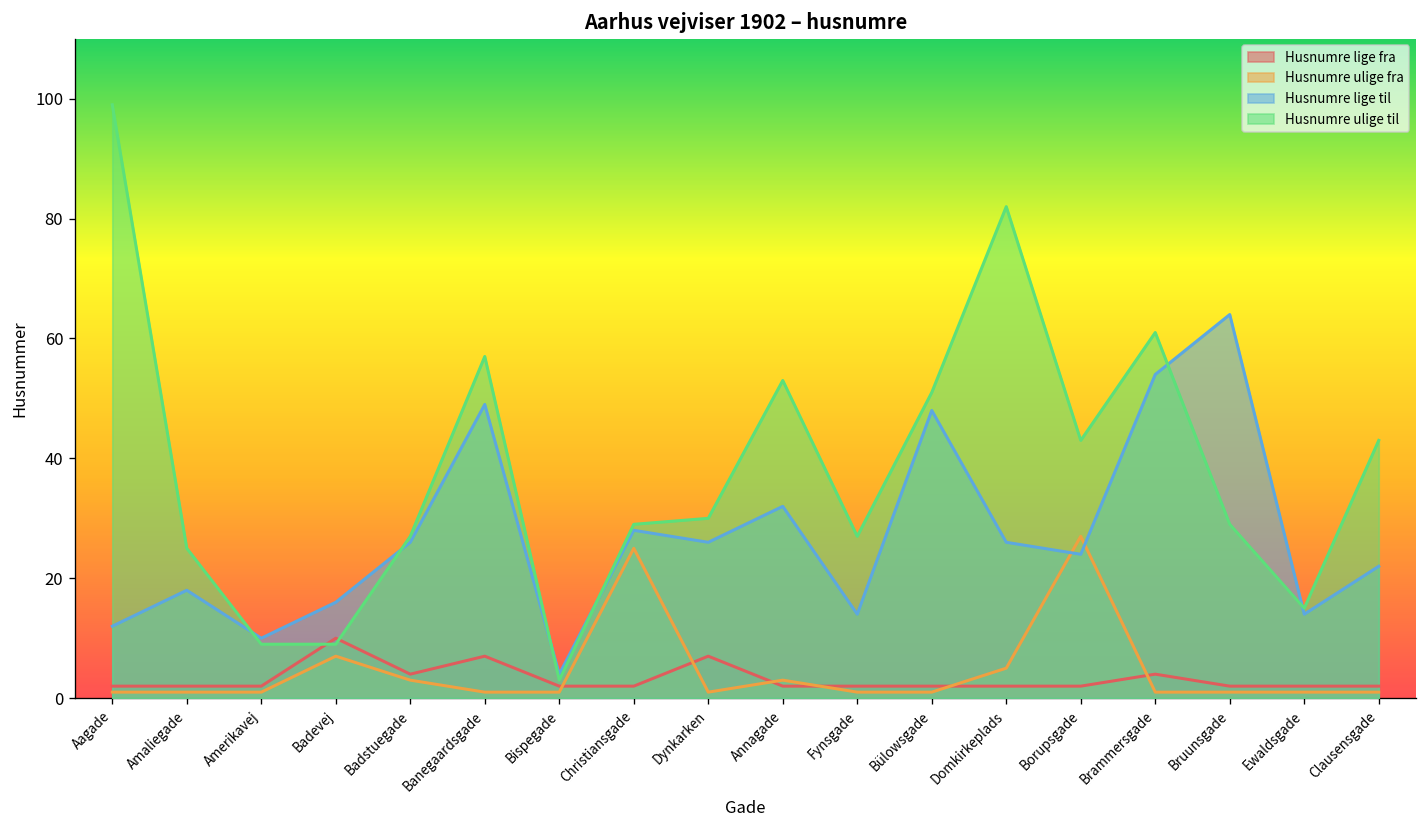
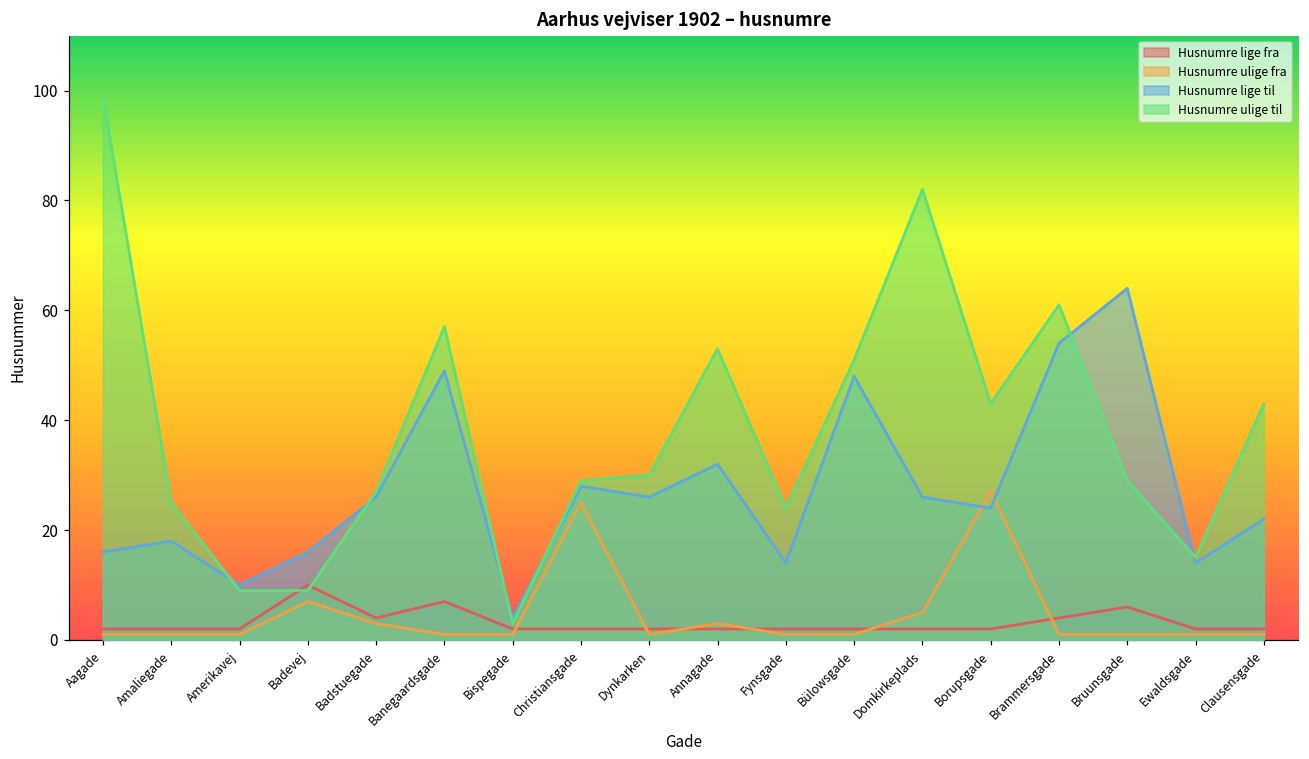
  {
    "Husnumre lige fra": {
      "Aagade": 2,
      "Amaliegade": 2,
      "Amerikavej": 2,
      "Badevej": 10,
      "Badstuegade": 4,
      "Banegaardsgade": 7,
      "Bispegade": 2,
      "Christiansgade": 2,
-     "Dynkarken": 7,
+     "Dynkarken": 2,
      "Annagade": 2,
      "Fynsgade": 2,
      "Bülowsgade": 2,
      "Domkirkeplads": 2,
      "Borupsgade": 2,
      "Brammersgade": 4,
-     "Bruunsgade": 2,
+     "Bruunsgade": 6,
      "Ewaldsgade": 2,
      "Clausensgade": 2
    },
    "Husnumre ulige fra": {
      "Aagade": 1,
      "Amaliegade": 1,
      "Amerikavej": 1,
      "Badevej": 7,
      "Badstuegade": 3,
      "Banegaardsgade": 1,
      "Bispegade": 1,
      "Christiansgade": 25,
      "Dynkarken": 1,
      "Annagade": 3,
      "Fynsgade": 1,
      "Bülowsgade": 1,
      "Domkirkeplads": 5,
      "Borupsgade": 27,
      "Brammersgade": 1,
      "Bruunsgade": 1,
      "Ewaldsgade": 1,
      "Clausensgade": 1
    },
    "Husnumre lige til": {
-     "Aagade": 12,
+     "Aagade": 16,
      "Amaliegade": 18,
      "Amerikavej": 10,
      "Badevej": 16,
      "Badstuegade": 26,
      "Banegaardsgade": 49,
      "Bispegade": 4,
      "Christiansgade": 28,
      "Dynkarken": 26,
      "Annagade": 32,
      "Fynsgade": 14,
      "Bülowsgade": 48,
      "Domkirkeplads": 26,
      "Borupsgade": 24,
      "Brammersgade": 54,
      "Bruunsgade": 64,
      "Ewaldsgade": 14,
      "Clausensgade": 22
    },
    "Husnumre ulige til": {
      "Aagade": 99,
      "Amaliegade": 25,
      "Amerikavej": 9,
      "Badevej": 9,
      "Badstuegade": 27,
      "Banegaardsgade": 57,
      "Bispegade": 3,
      "Christiansgade": 29,
      "Dynkarken": 30,
      "Annagade": 53,
-     "Fynsgade": 27,
+     "Fynsgade": 24,
      "Bülowsgade": 51,
      "Domkirkeplads": 82,
      "Borupsgade": 43,
      "Brammersgade": 61,
      "Bruunsgade": 29,
      "Ewaldsgade": 15,
      "Clausensgade": 43
    }
  }
